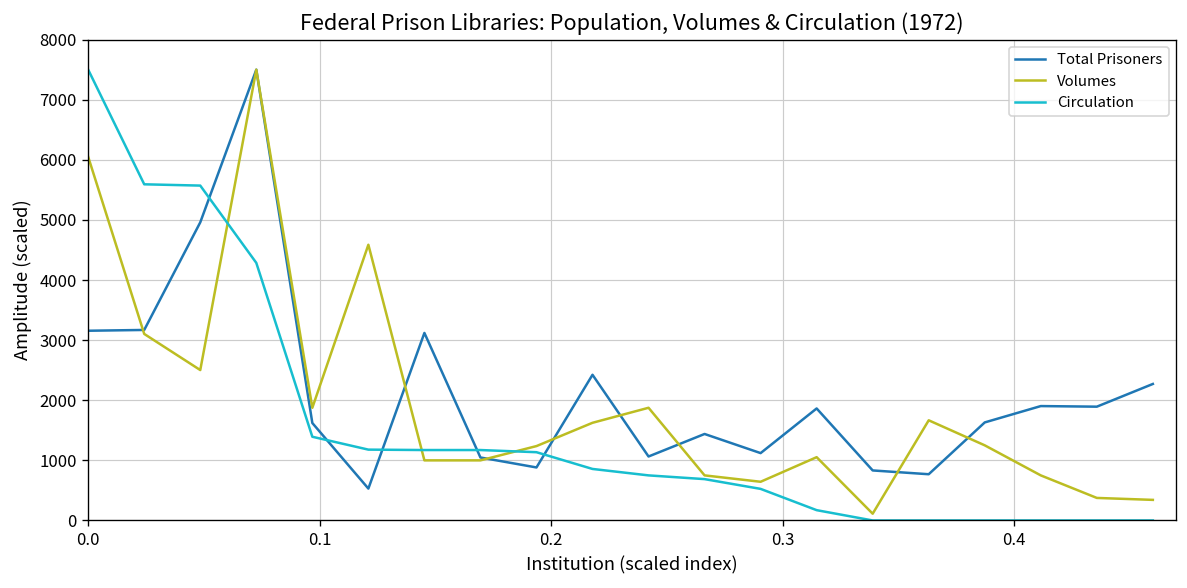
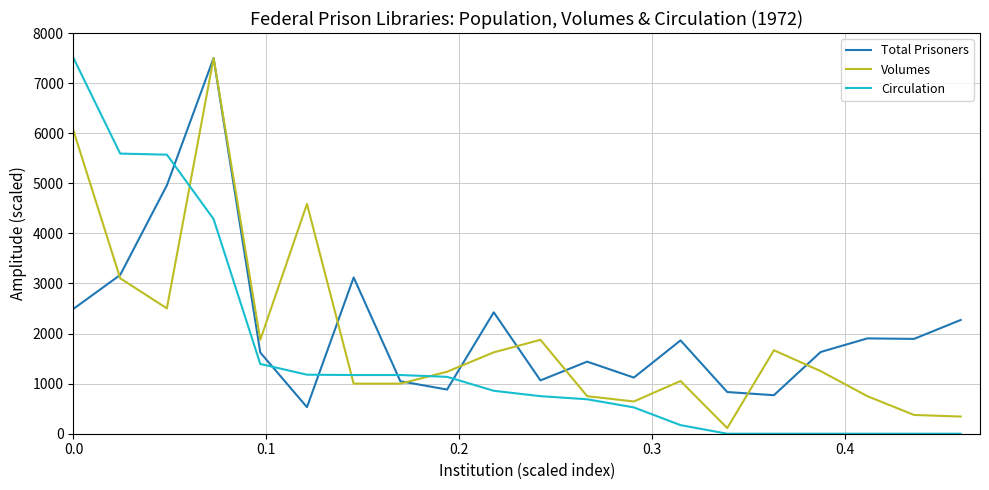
  {
    "Total Prisoners": {
-     "0.0": 3200
+     "0.0": 2500
    },
    "Volumes": {
      "0.0": 6000
    },
    "Circulation": {
      "0.0": 7500
    }
  }
